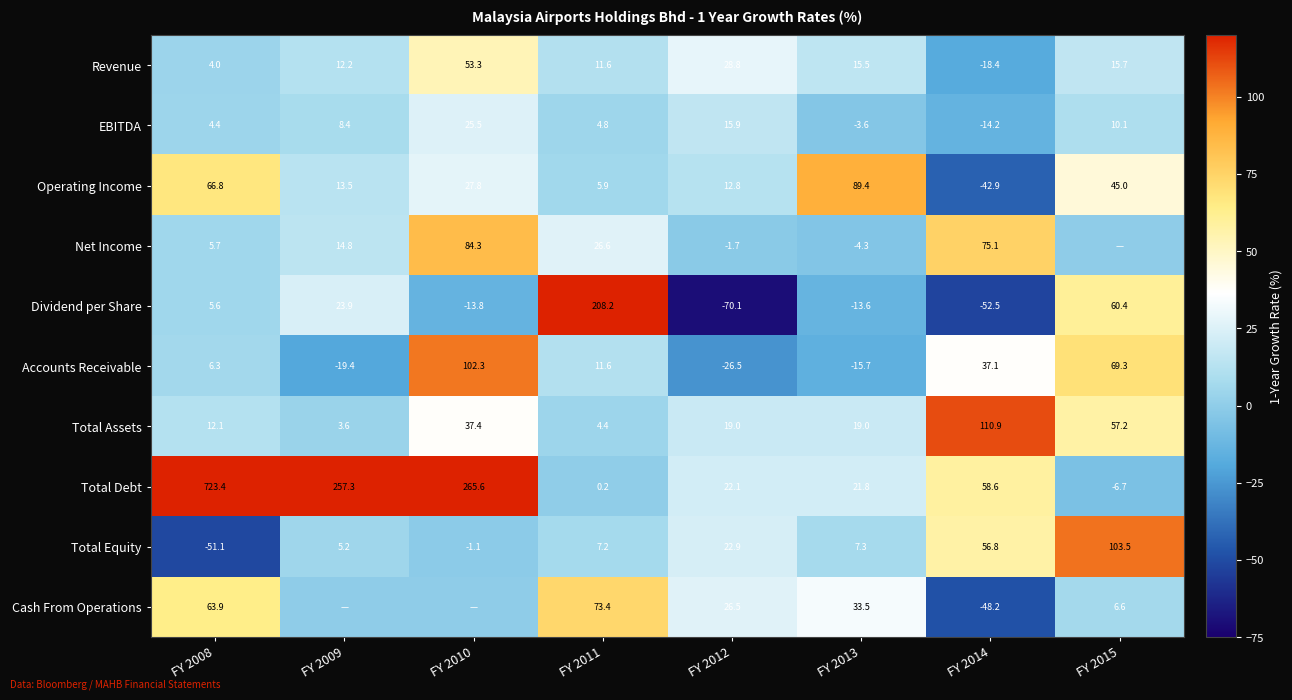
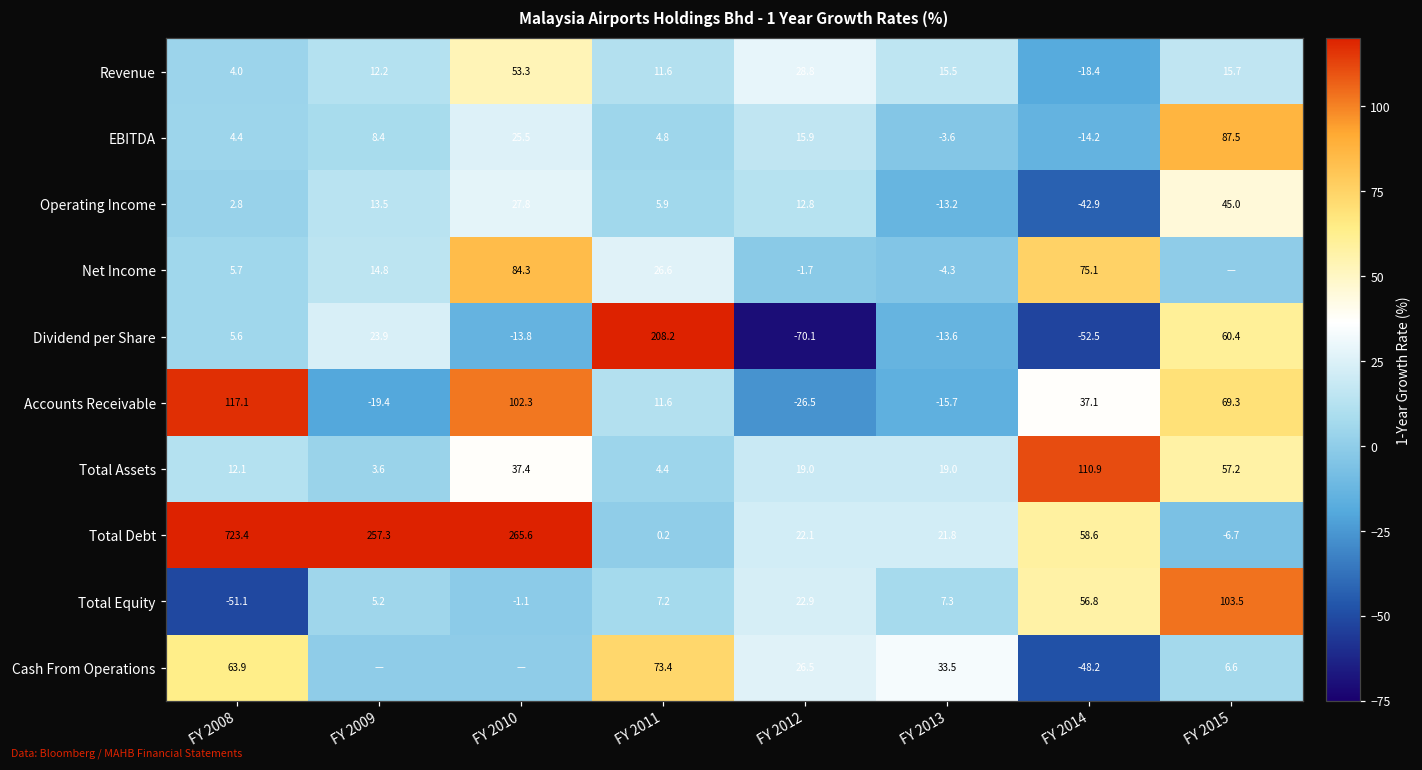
  {
    "Revenue": {
      "FY 2008": 4.0,
      "FY 2009": 12.2,
      "FY 2010": 53.3,
      "FY 2011": 11.6,
      "FY 2013": 15.5,
      "FY 2014": -18.4,
      "FY 2015": 15.7
    },
    "EBITDA": {
      "FY 2008": 4.4,
      "FY 2009": 8.4,
      "FY 2011": 4.8,
      "FY 2012": 15.9,
      "FY 2013": -3.6,
      "FY 2014": -14.2,
-     "FY 2015": 10.1
+     "FY 2015": 87.5
    },
    "Operating Income": {
-     "FY 2008": 66.8,
+     "FY 2008": 2.8,
      "FY 2009": 13.5,
      "FY 2011": 5.9,
      "FY 2012": 12.8,
-     "FY 2013": 89.4,
+     "FY 2013": -13.2,
      "FY 2014": -42.9,
      "FY 2015": 45.0
    },
    "Net Income": {
      "FY 2008": 5.7,
      "FY 2009": 14.8,
      "FY 2010": 84.3,
      "FY 2012": -1.7,
      "FY 2013": -4.3,
      "FY 2014": 75.1
    },
    "Dividend per Share": {
      "FY 2008": 5.6,
      "FY 2010": -13.8,
      "FY 2011": 208.2,
      "FY 2012": -70.1,
      "FY 2013": -13.6,
      "FY 2014": -52.5,
      "FY 2015": 60.4
    },
    "Accounts Receivable": {
-     "FY 2008": 6.3,
+     "FY 2008": 117.1,
      "FY 2009": -19.4,
      "FY 2010": 102.3,
      "FY 2011": 11.6,
      "FY 2012": -26.5,
      "FY 2013": -15.7,
      "FY 2014": 37.1,
      "FY 2015": 69.3
    },
    "Total Assets": {
      "FY 2008": 12.1,
      "FY 2009": 3.6,
      "FY 2010": 37.4,
      "FY 2011": 4.4,
      "FY 2012": 19.0,
      "FY 2013": 19.0,
      "FY 2014": 110.9,
      "FY 2015": 57.2
    },
    "Total Debt": {
      "FY 2008": 723.4,
      "FY 2009": 257.3,
      "FY 2010": 265.6,
      "FY 2011": 0.2,
      "FY 2014": 58.6,
      "FY 2015": -6.7
    },
    "Total Equity": {
      "FY 2008": -51.1,
      "FY 2009": 5.2,
      "FY 2010": -1.1,
      "FY 2011": 7.2,
      "FY 2013": 7.3,
      "FY 2014": 56.8,
      "FY 2015": 103.5
    },
    "Cash From Operations": {
      "FY 2008": 63.9,
      "FY 2011": 73.4,
      "FY 2013": 33.5,
      "FY 2014": -48.2,
      "FY 2015": 6.6
    }
  }
